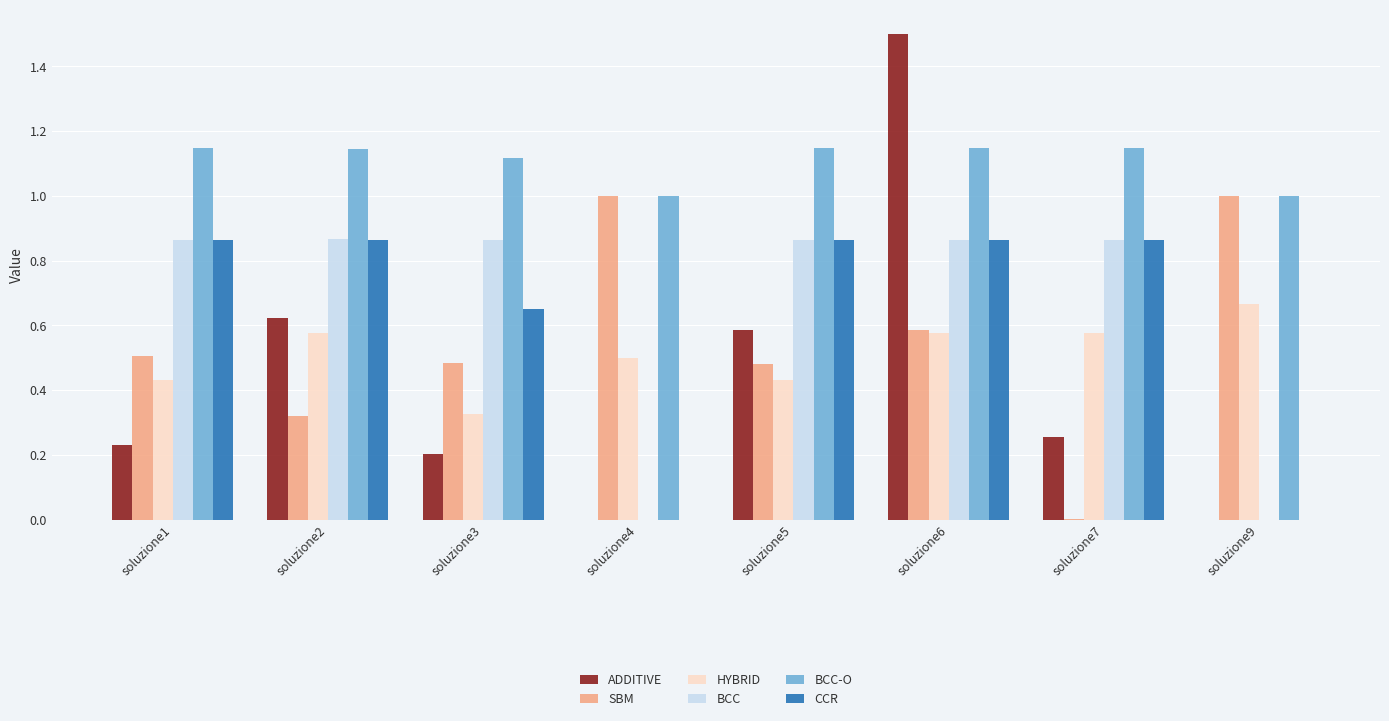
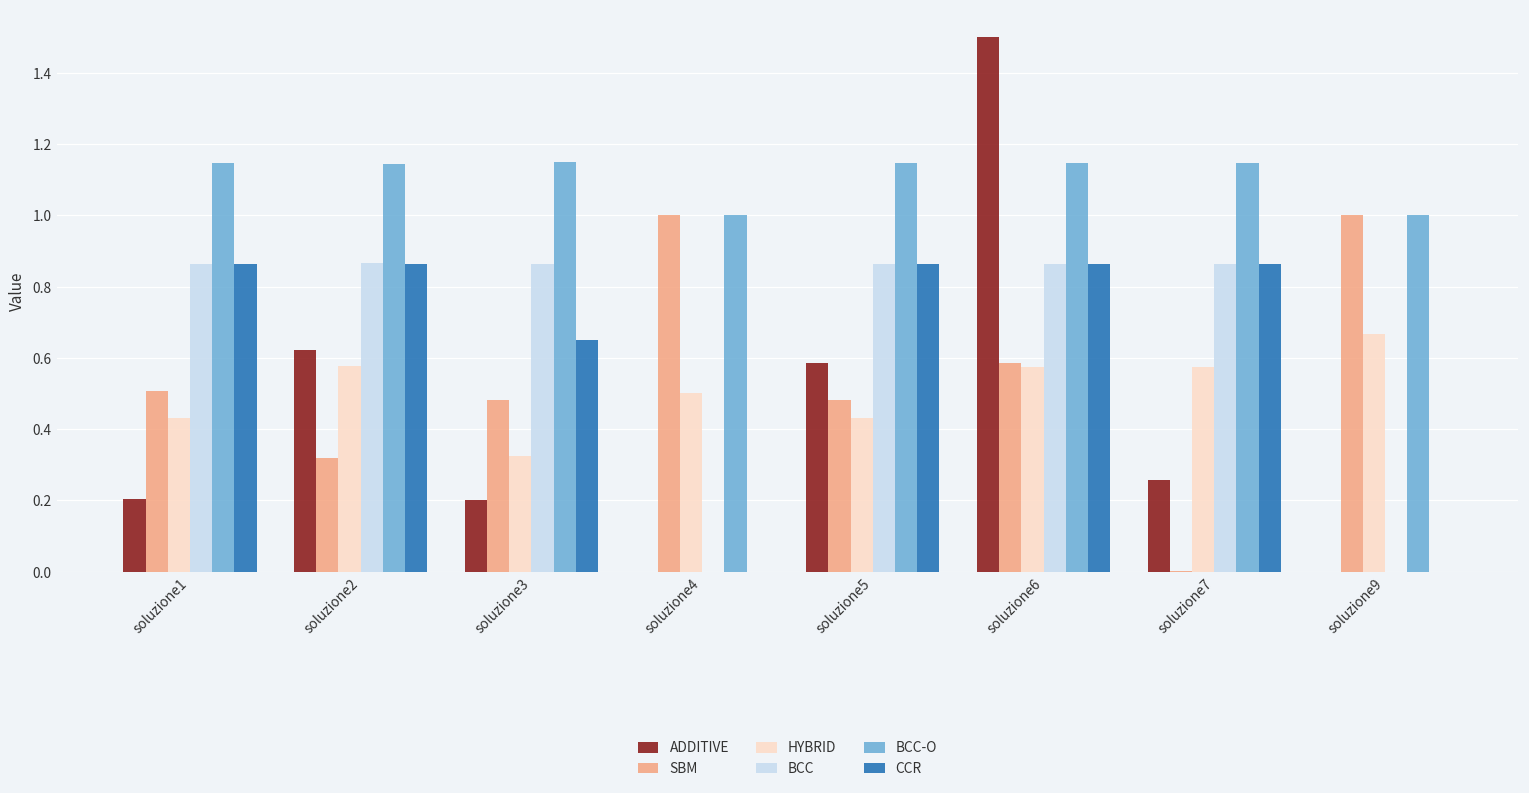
  {
    "ADDITIVE": {
-     "soluzione1": 0.23,
+     "soluzione1": 0.20,
      "soluzione2": 0.62,
      "soluzione3": 0.20,
      "soluzione4": 0.00,
      "soluzione5": 0.58,
      "soluzione6": 1.50,
      "soluzione7": 0.26,
      "soluzione9": 0.00
    },
    "SBM": {
      "soluzione1": 0.51,
      "soluzione2": 0.32,
      "soluzione3": 0.48,
      "soluzione4": 1.00,
      "soluzione5": 0.48,
      "soluzione6": 0.59,
      "soluzione9": 1.00
    },
    "HYBRID": {
      "soluzione1": 0.43,
      "soluzione2": 0.58,
      "soluzione3": 0.33,
      "soluzione4": 0.50,
      "soluzione5": 0.43,
      "soluzione6": 0.58,
      "soluzione7": 0.58,
      "soluzione9": 0.67
    },
    "BCC": {
      "soluzione1": 0.86,
      "soluzione2": 0.87,
      "soluzione3": 0.86,
      "soluzione4": 0.00,
      "soluzione5": 0.86,
      "soluzione6": 0.86,
      "soluzione7": 0.86,
      "soluzione9": 0.00
    },
    "BCC-O": {
      "soluzione1": 1.15,
      "soluzione2": 1.14,
-     "soluzione3": 1.12,
+     "soluzione3": 1.15,
      "soluzione4": 1.00,
      "soluzione5": 1.15,
      "soluzione6": 1.15,
      "soluzione7": 1.15,
      "soluzione9": 1.00
    },
    "CCR": {
      "soluzione1": 0.86,
      "soluzione2": 0.86,
      "soluzione3": 0.65,
      "soluzione4": 0.00,
      "soluzione5": 0.86,
      "soluzione6": 0.86,
      "soluzione7": 0.86,
      "soluzione9": 0.00
    }
  }
